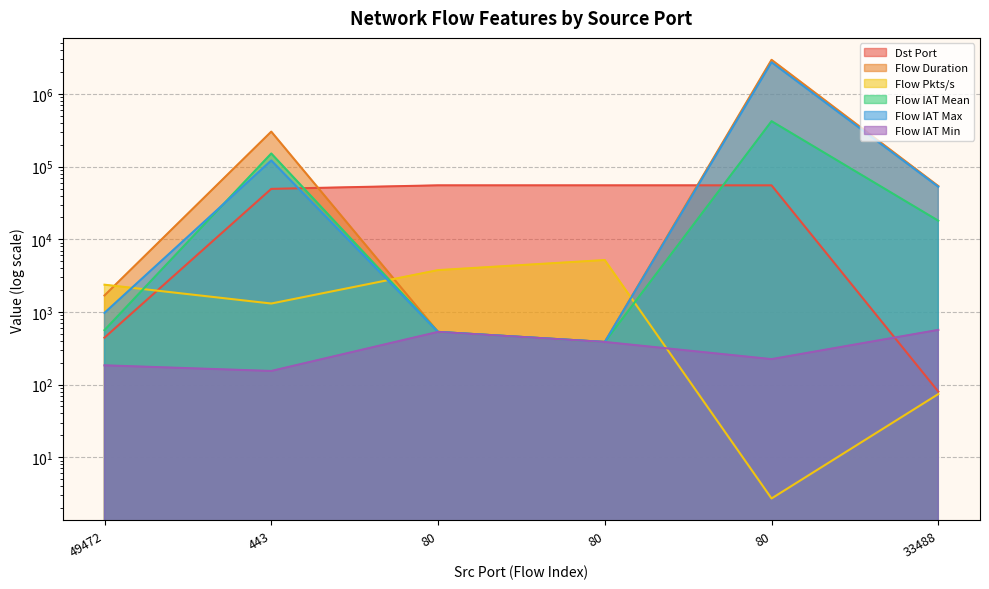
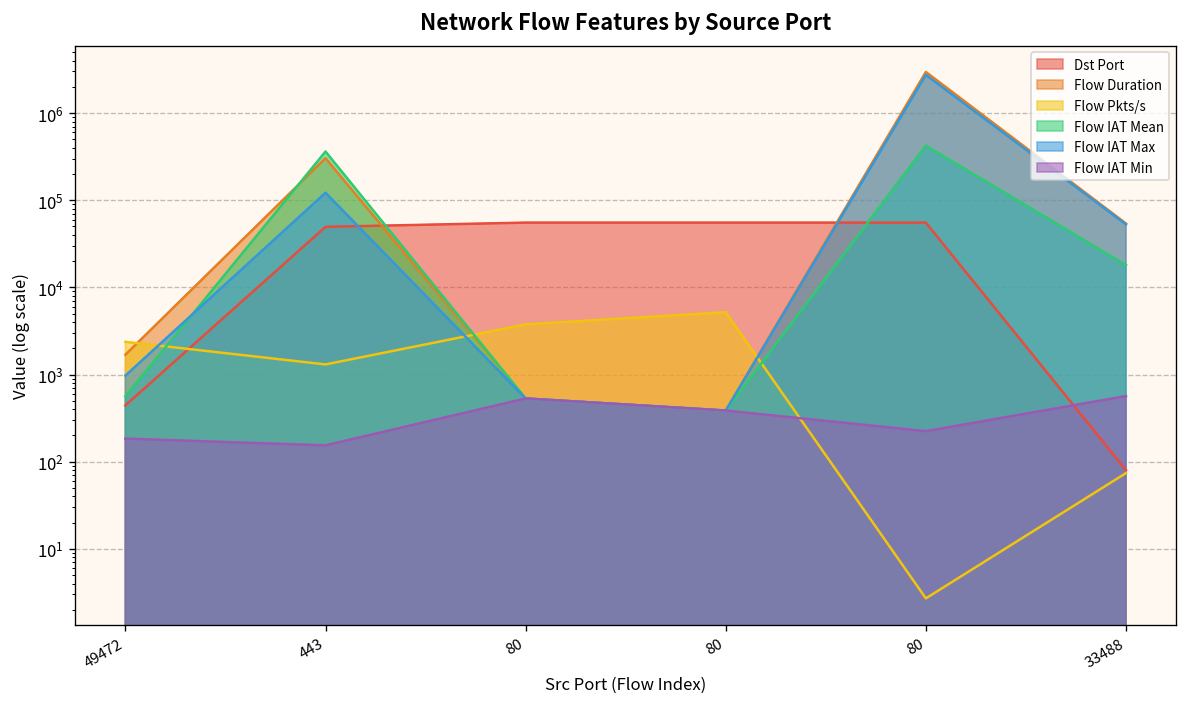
  {
    "Flow Pkts/s": {
      "49472": 2400,
      "443": 1300
    },
    "Flow IAT Mean": {
      "49472": 600,
-     "443": 150000,
+     "443": 400000,
      "33488": 18000
    },
    "Flow IAT Max": {
      "49472": 1000,
      "443": 120000
    },
    "Flow IAT Min": {
      "49472": 180,
      "443": 150,
      "33488": 600
    }
  }
